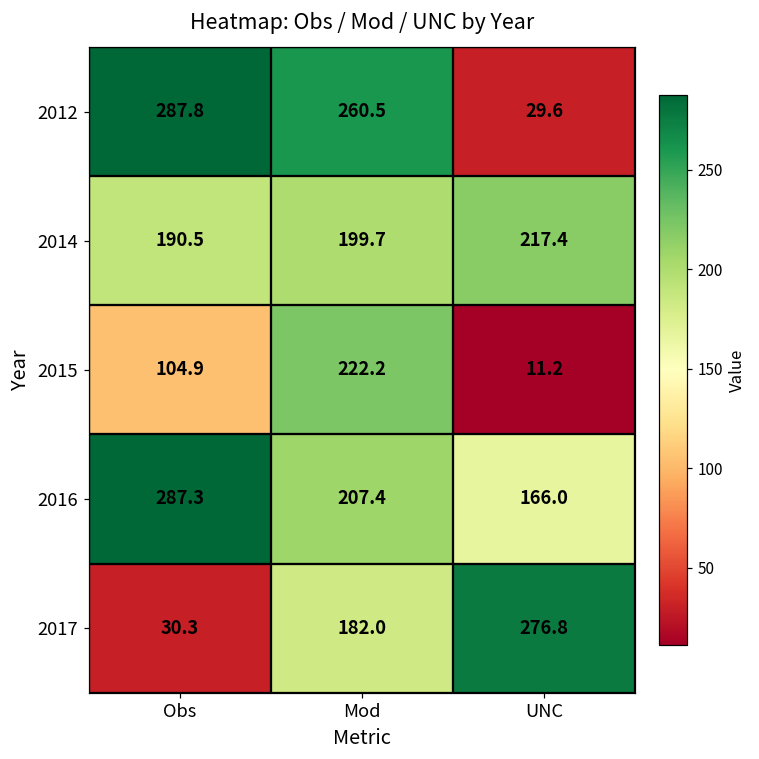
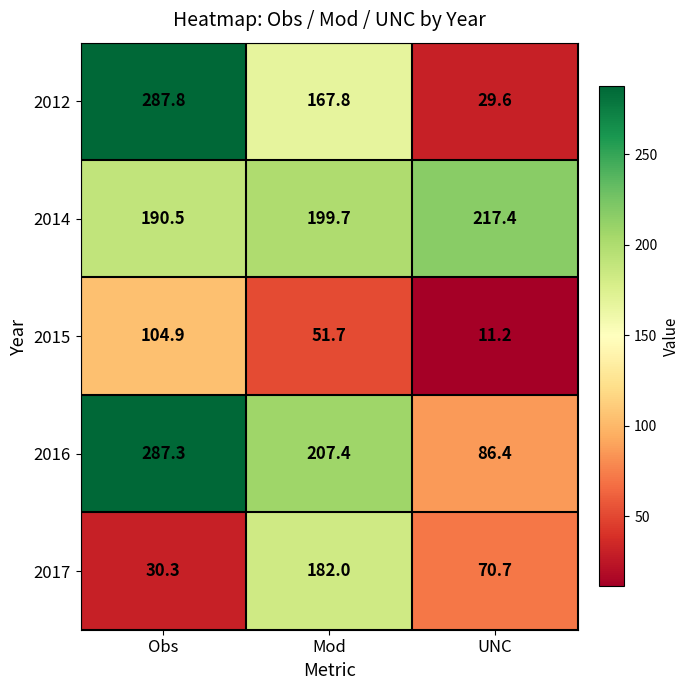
  {
    "2012": {
      "Obs": 287.8,
-     "Mod": 260.5,
+     "Mod": 167.8,
      "UNC": 29.6
    },
    "2014": {
      "Obs": 190.5,
      "Mod": 199.7,
      "UNC": 217.4
    },
    "2015": {
      "Obs": 104.9,
-     "Mod": 222.2,
+     "Mod": 51.7,
      "UNC": 11.2
    },
    "2016": {
      "Obs": 287.3,
      "Mod": 207.4,
-     "UNC": 166.0
+     "UNC": 86.4
    },
    "2017": {
      "Obs": 30.3,
      "Mod": 182.0,
-     "UNC": 276.8
+     "UNC": 70.7
    }
  }
